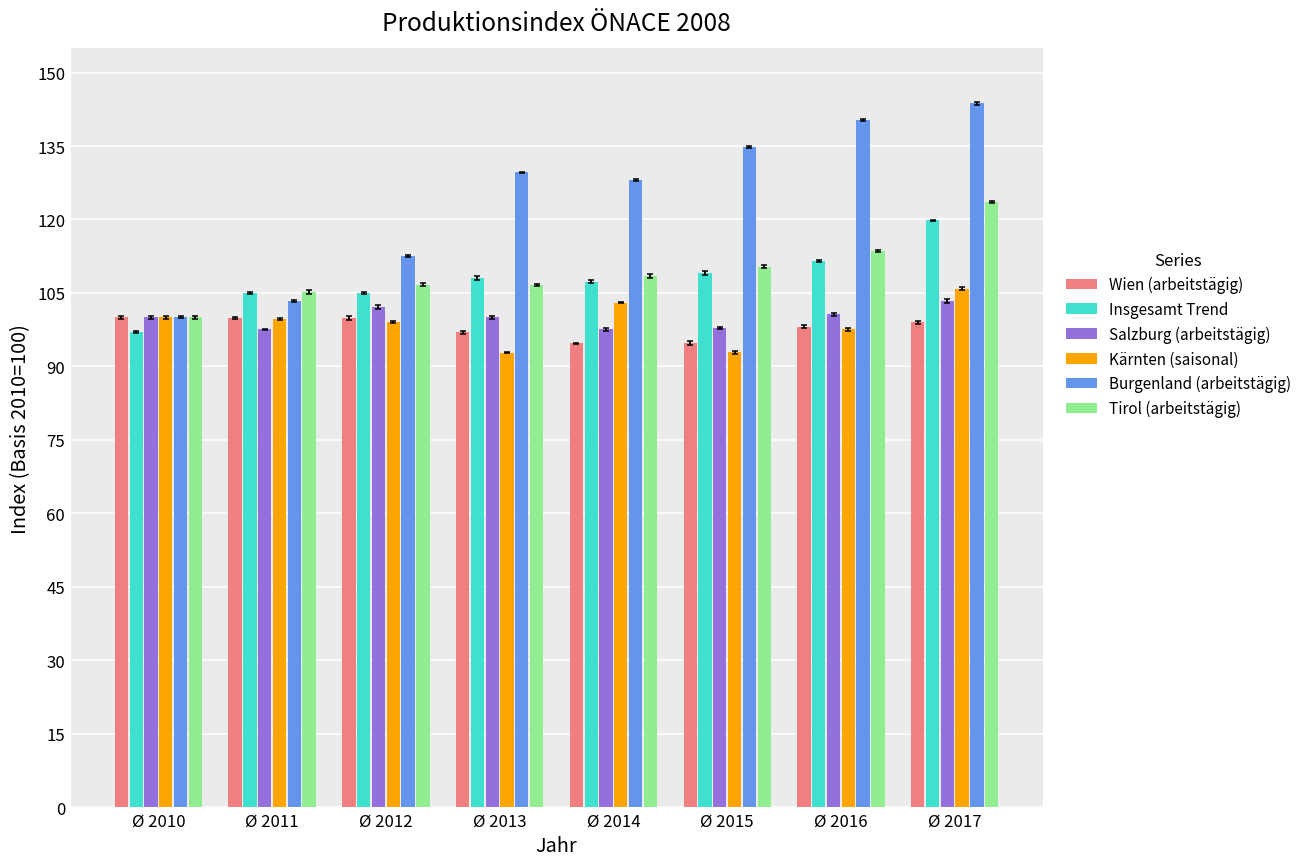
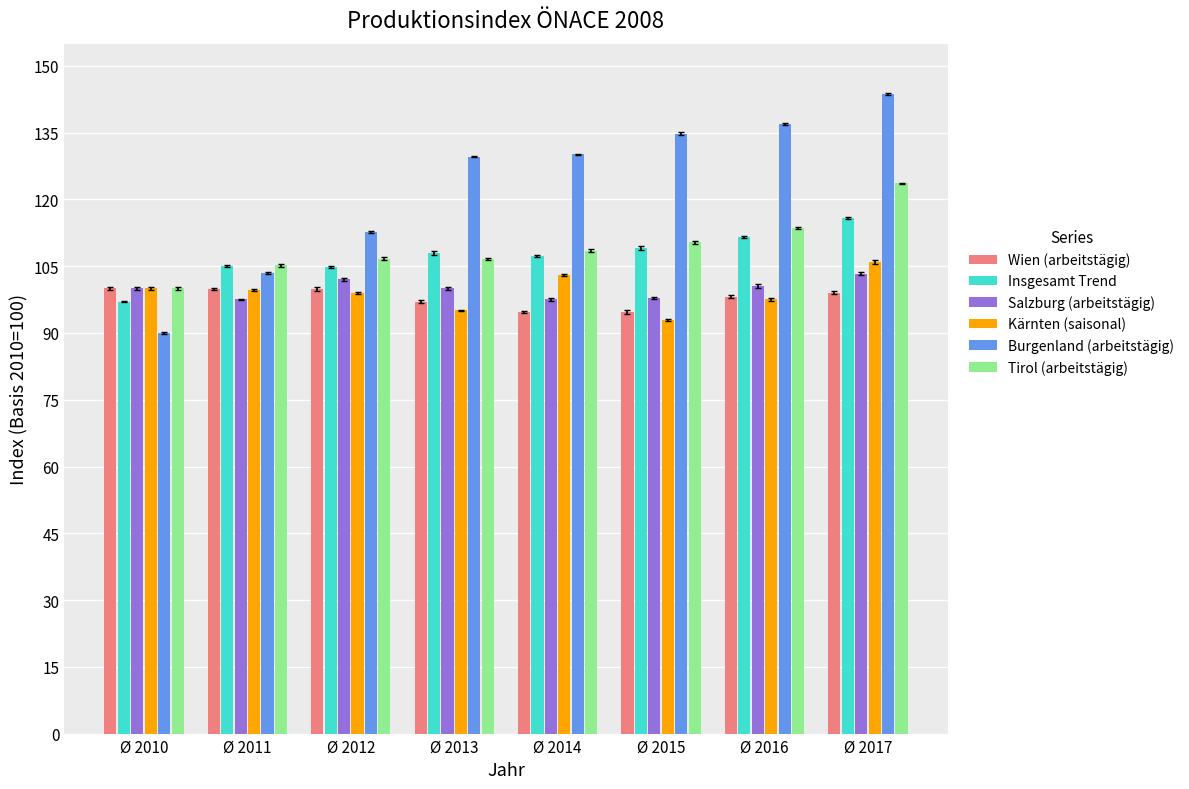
  {
    "Wien (arbeitstägig)": {
      "Ø 2010": 100,
      "Ø 2011": 100,
      "Ø 2012": 100,
      "Ø 2013": 97,
      "Ø 2014": 95,
      "Ø 2015": 95,
      "Ø 2016": 98,
      "Ø 2017": 99
    },
    "Insgesamt Trend": {
      "Ø 2010": 97,
      "Ø 2011": 105,
      "Ø 2012": 105,
      "Ø 2013": 108,
      "Ø 2014": 107,
      "Ø 2015": 109,
      "Ø 2016": 112,
-     "Ø 2017": 120
+     "Ø 2017": 116
    },
    "Salzburg (arbeitstägig)": {
      "Ø 2010": 100,
      "Ø 2011": 98,
      "Ø 2012": 102,
      "Ø 2013": 100,
      "Ø 2014": 98,
      "Ø 2015": 98,
      "Ø 2016": 101,
      "Ø 2017": 103
    },
    "Kärnten (saisonal)": {
      "Ø 2010": 100,
      "Ø 2011": 100,
      "Ø 2012": 99,
-     "Ø 2013": 93,
+     "Ø 2013": 95,
      "Ø 2014": 103,
      "Ø 2015": 93,
      "Ø 2016": 98,
      "Ø 2017": 106
    },
    "Burgenland (arbeitstägig)": {
-     "Ø 2010": 100,
+     "Ø 2010": 90,
      "Ø 2011": 103,
      "Ø 2012": 113,
      "Ø 2013": 130,
-     "Ø 2014": 128,
+     "Ø 2014": 130,
      "Ø 2015": 135,
-     "Ø 2016": 140,
+     "Ø 2016": 137,
      "Ø 2017": 144
    },
    "Tirol (arbeitstägig)": {
      "Ø 2010": 100,
      "Ø 2011": 105,
      "Ø 2012": 107,
      "Ø 2013": 107,
      "Ø 2014": 109,
      "Ø 2015": 110,
      "Ø 2016": 114,
      "Ø 2017": 124
    }
  }
